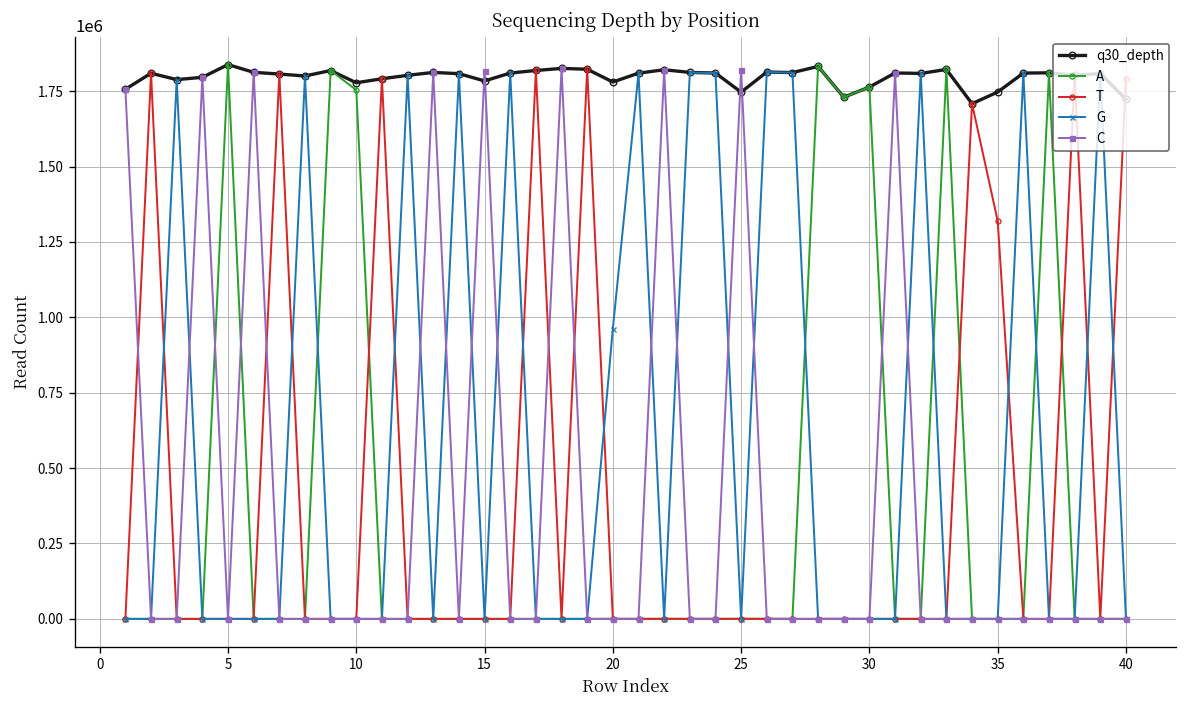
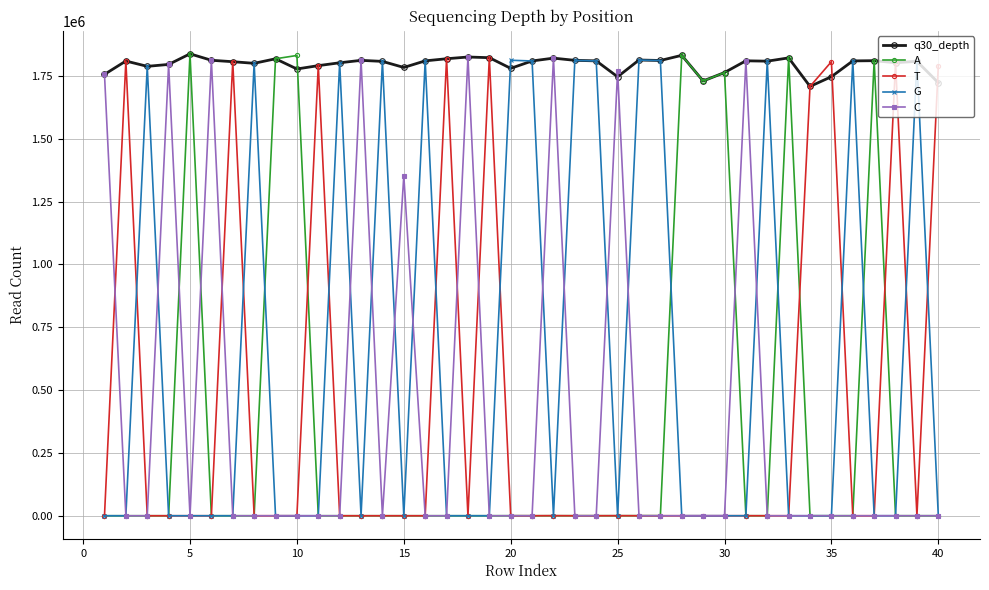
  {
    "q30_depth": {
      "10": 1780000,
      "15": 1780000,
      "20": 1780000,
      "25": 1750000,
      "35": 1750000
    },
    "A": {
-     "10": 1750000
+     "10": 1830000
    },
    "T": {
-     "35": 1320000
+     "35": 1810000
    },
    "G": {
-     "20": 960000
+     "20": 1810000
    },
    "C": {
-     "15": 1820000,
-     "25": 1820000
+     "15": 1350000,
+     "25": 1770000
    }
  }
